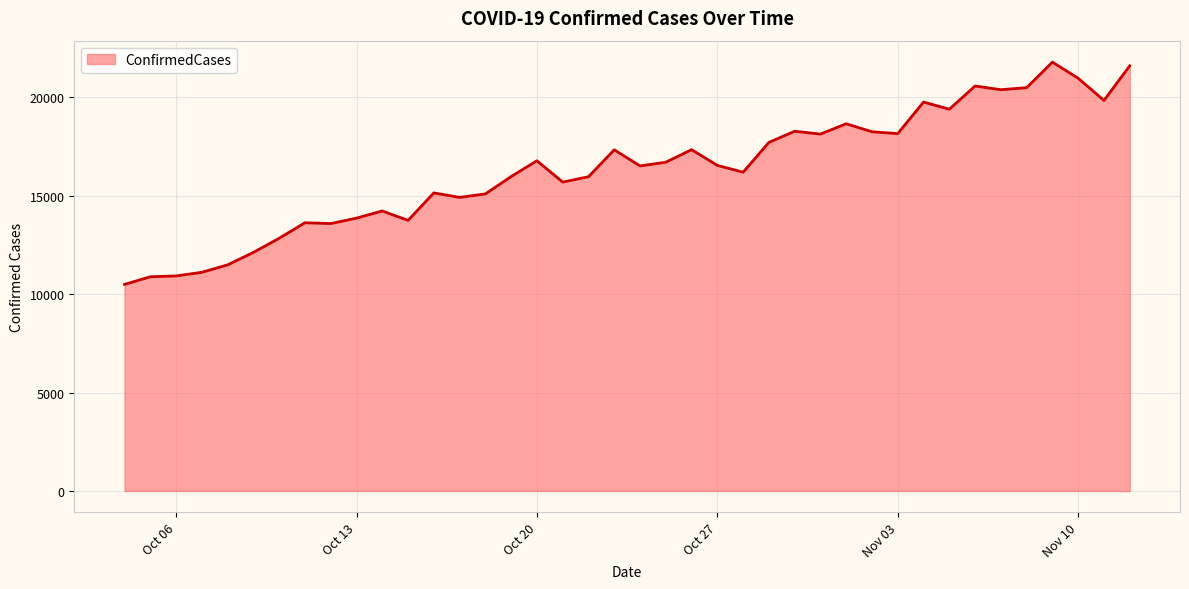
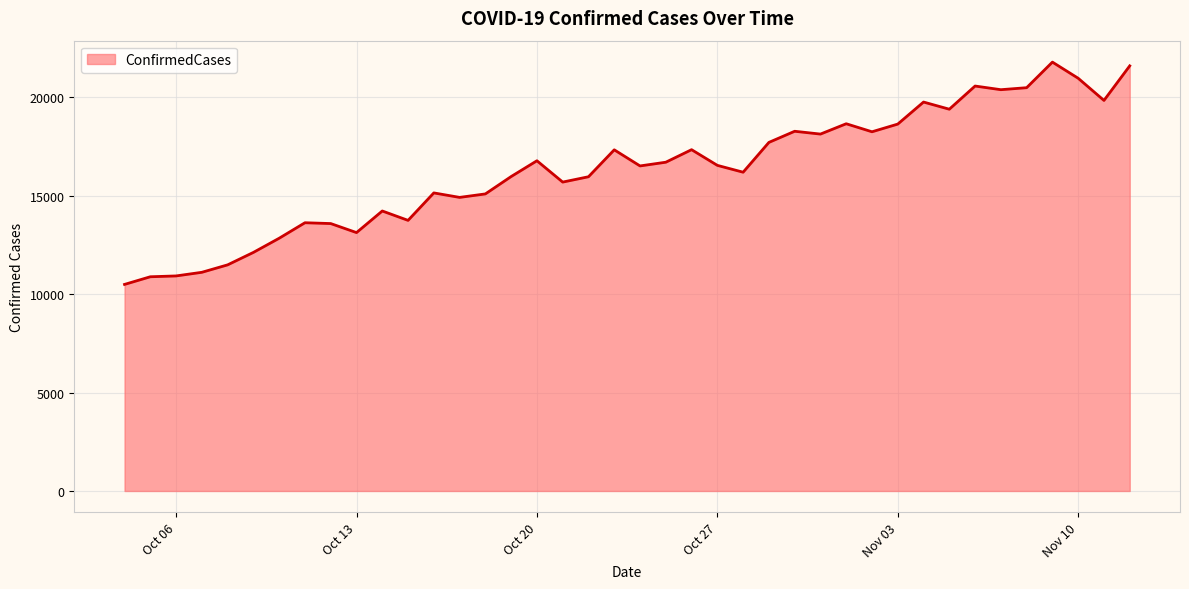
  {
    "Oct 06": 10900,
-   "Oct 13": 13900,
+   "Oct 13": 13100,
    "Oct 20": 16800,
    "Oct 27": 16600,
-   "Nov 03": 18200,
+   "Nov 03": 18600,
    "Nov 10": 21000
  }
